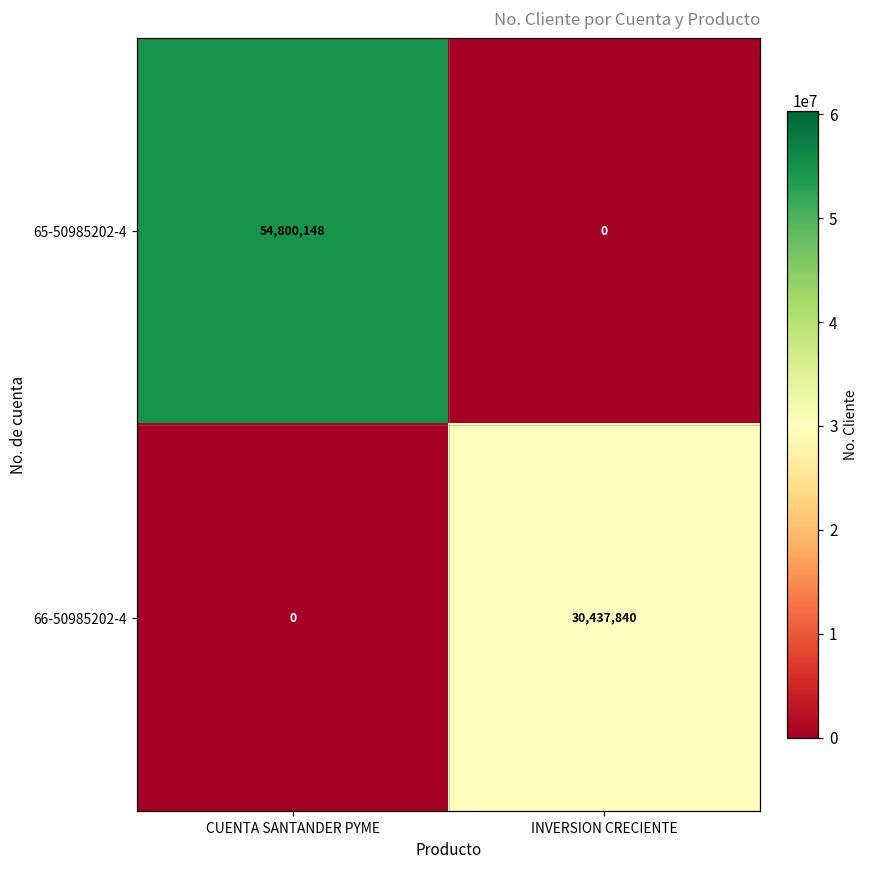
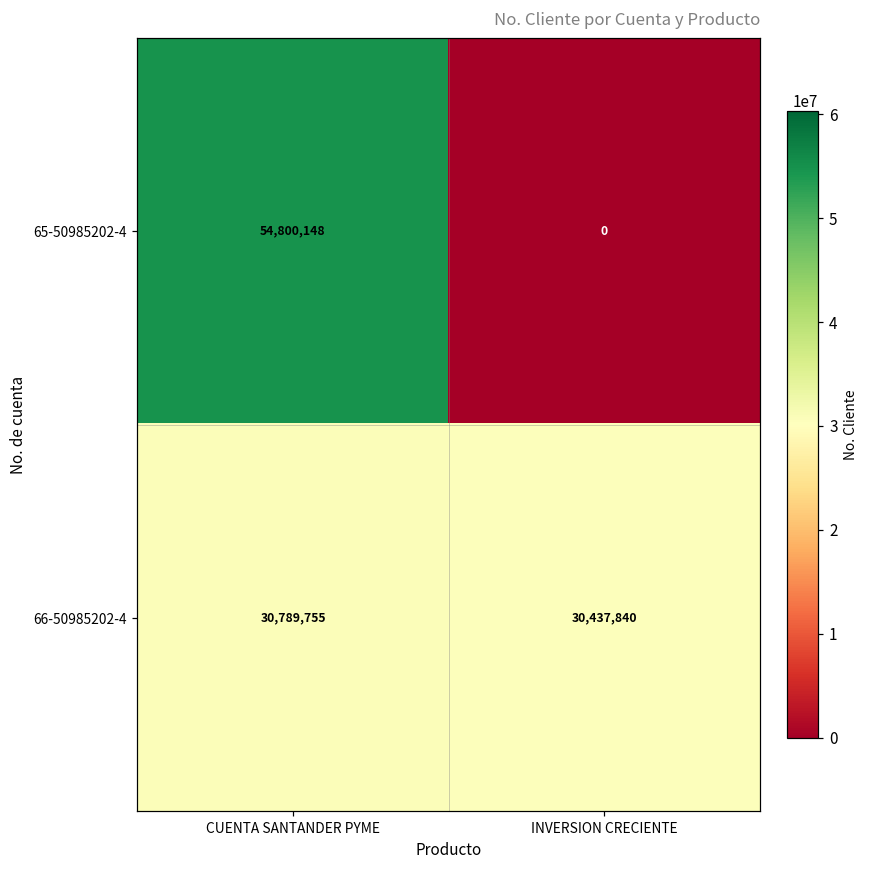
  {
    "65-50985202-4": {
      "CUENTA SANTANDER PYME": "54,800,148",
      "INVERSION CRECIENTE": "0"
    },
    "66-50985202-4": {
-     "CUENTA SANTANDER PYME": "0",
+     "CUENTA SANTANDER PYME": "30,789,755",
      "INVERSION CRECIENTE": "30,437,840"
    }
  }
